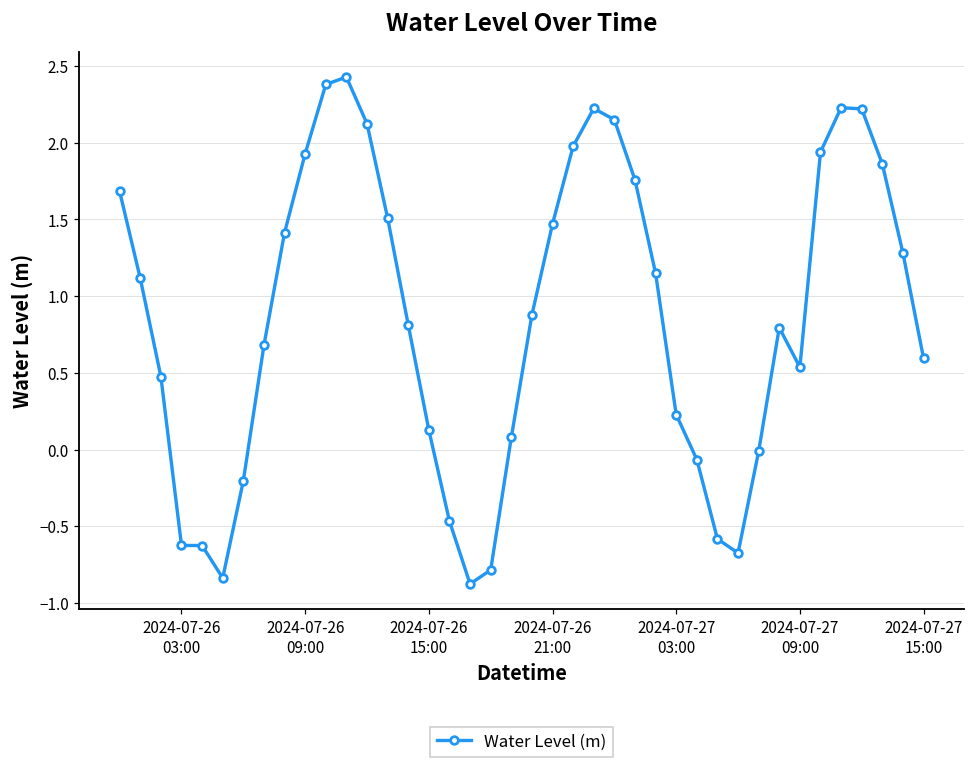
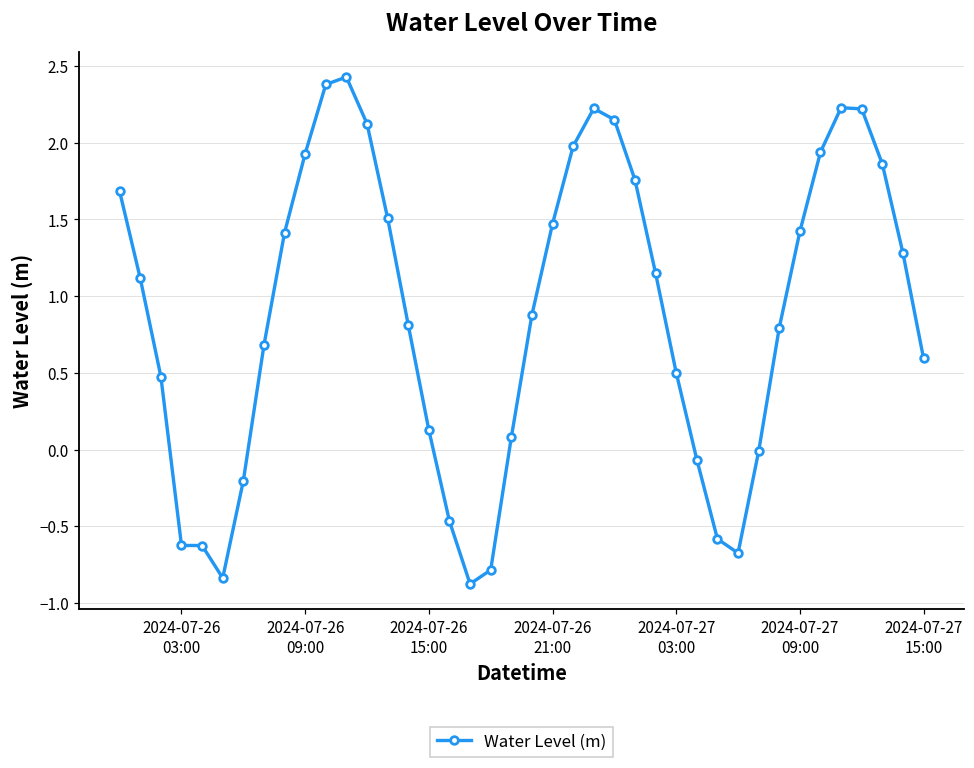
  {
    "2024-07-26 03:00": -0.63,
    "2024-07-26 09:00": 1.93,
    "2024-07-26 15:00": 0.13,
    "2024-07-26 21:00": 1.47,
-   "2024-07-27 03:00": 0.23,
-   "2024-07-27 09:00": 0.54,
+   "2024-07-27 03:00": 0.50,
+   "2024-07-27 09:00": 1.42,
    "2024-07-27 15:00": 0.59
  }
